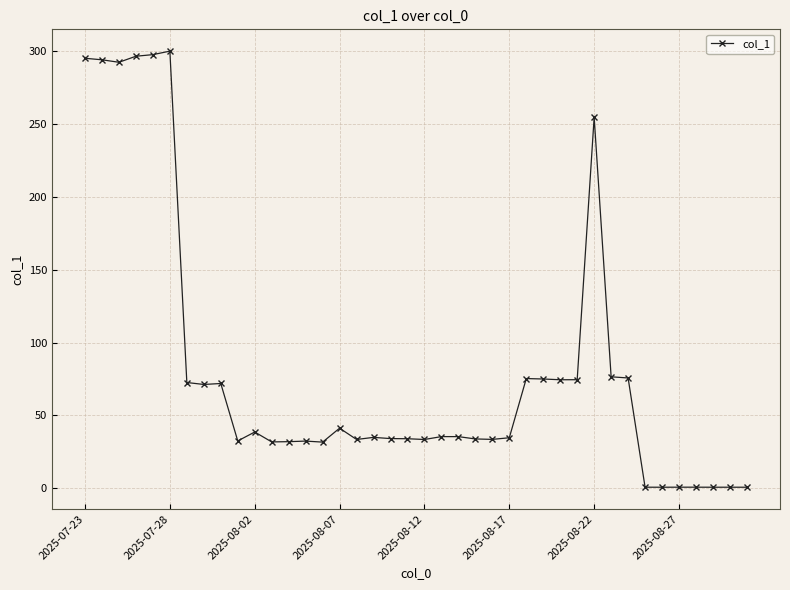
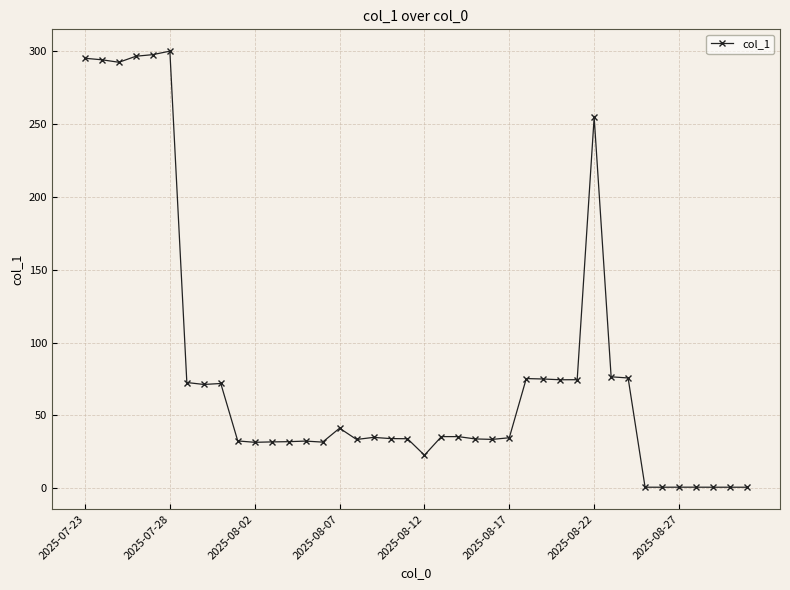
  {
    "2025-07-23": 295,
    "2025-07-28": 300,
-   "2025-08-02": 39,
+   "2025-08-02": 31,
    "2025-08-07": 41,
-   "2025-08-12": 33,
+   "2025-08-12": 23,
    "2025-08-17": 35,
    "2025-08-22": 255,
    "2025-08-27": 1
  }
